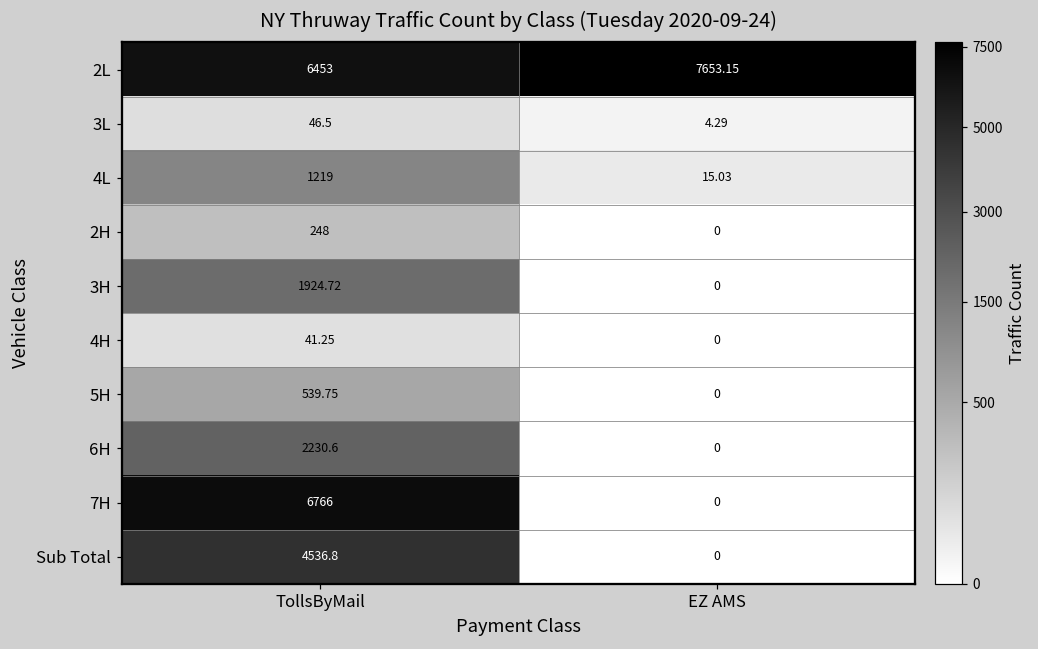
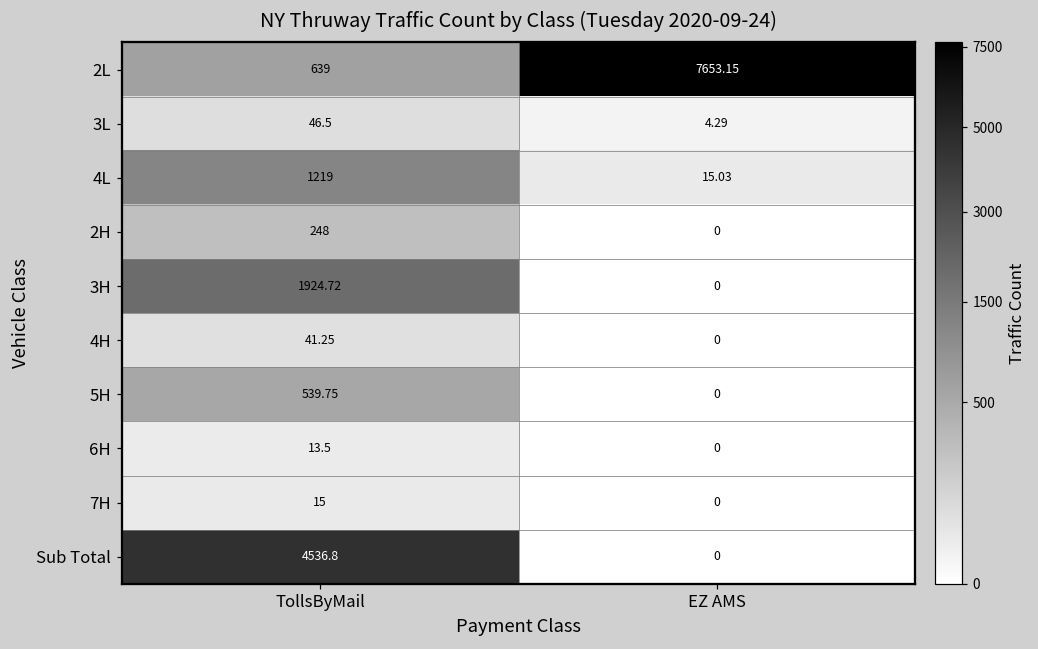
  {
    "2L": {
-     "TollsByMail": 6453,
+     "TollsByMail": 639,
      "EZ AMS": 7653.15
    },
    "3L": {
      "TollsByMail": 46.5,
      "EZ AMS": 4.29
    },
    "4L": {
      "TollsByMail": 1219,
      "EZ AMS": 15.03
    },
    "2H": {
      "TollsByMail": 248,
      "EZ AMS": 0
    },
    "3H": {
      "TollsByMail": 1924.72,
      "EZ AMS": 0
    },
    "4H": {
      "TollsByMail": 41.25,
      "EZ AMS": 0
    },
    "5H": {
      "TollsByMail": 539.75,
      "EZ AMS": 0
    },
    "6H": {
-     "TollsByMail": 2230.6,
+     "TollsByMail": 13.5,
      "EZ AMS": 0
    },
    "7H": {
-     "TollsByMail": 6766,
+     "TollsByMail": 15,
      "EZ AMS": 0
    },
    "Sub Total": {
      "TollsByMail": 4536.8,
      "EZ AMS": 0
    }
  }
